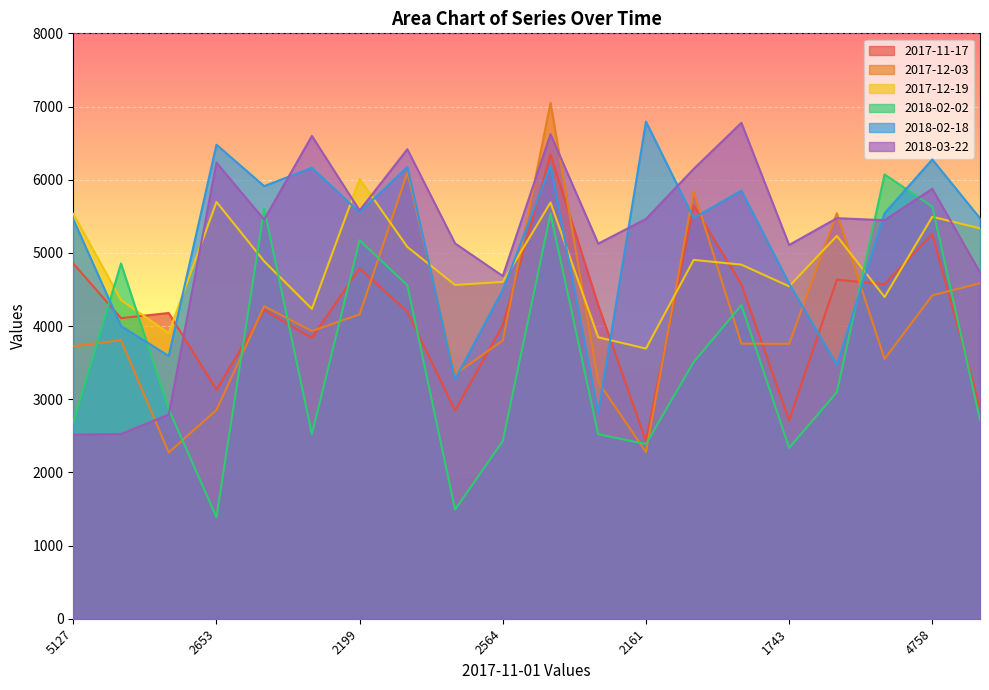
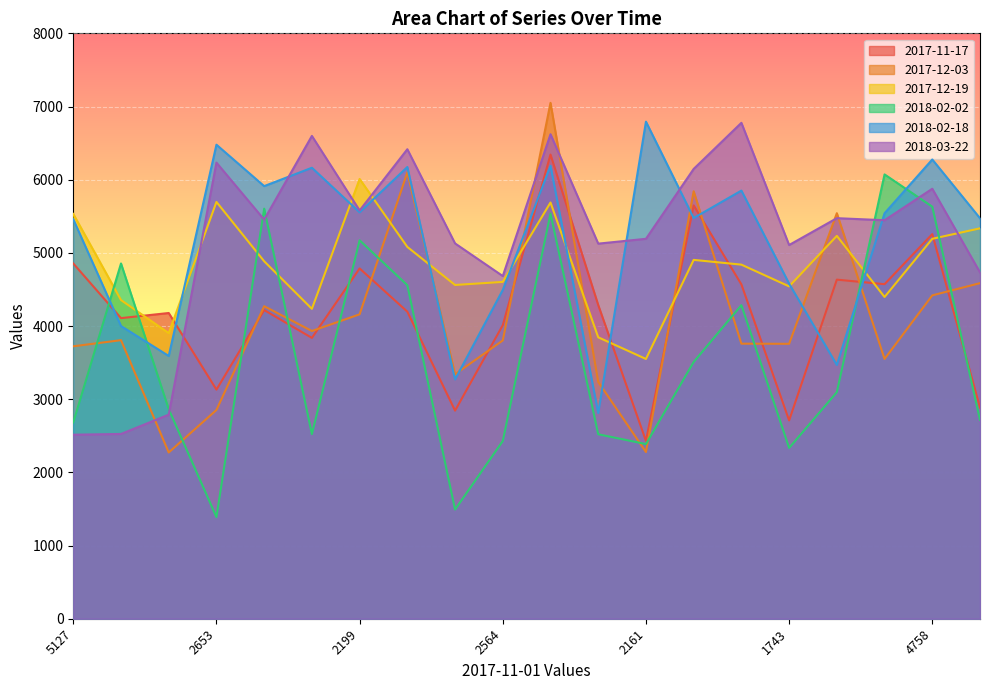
  {
    "2017-12-19": {
      "5127": 5500,
      "2653": 5700,
      "2199": 6000,
      "2564": 4600,
-     "2161": 3700,
+     "2161": 3600,
      "1743": 4500,
-     "4758": 5500
+     "4758": 5200
    },
    "2018-02-02": {
      "5127": 2700,
      "2653": 1400,
      "2199": 5200,
      "2564": 2400,
      "2161": 2400,
      "1743": 2300,
      "4758": 5600
    },
    "2018-02-18": {
      "5127": 5500,
      "2653": 6500,
      "2564": 4500,
      "2161": 6800,
      "1743": 4600,
      "4758": 6300
    },
    "2018-03-22": {
      "5127": 2500,
      "2653": 6200,
      "2564": 4700,
-     "2161": 5500,
+     "2161": 5200,
      "1743": 5100,
      "4758": 5900
    }
  }
